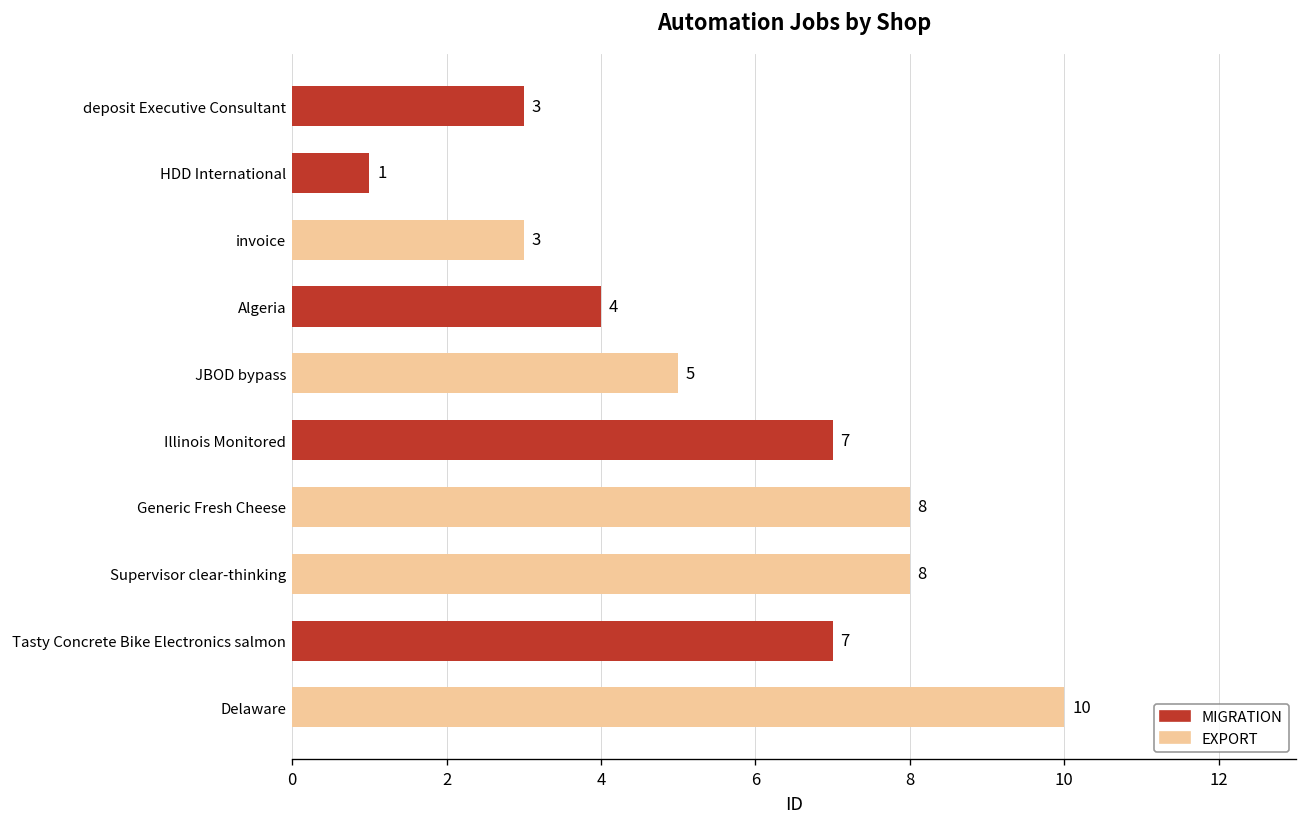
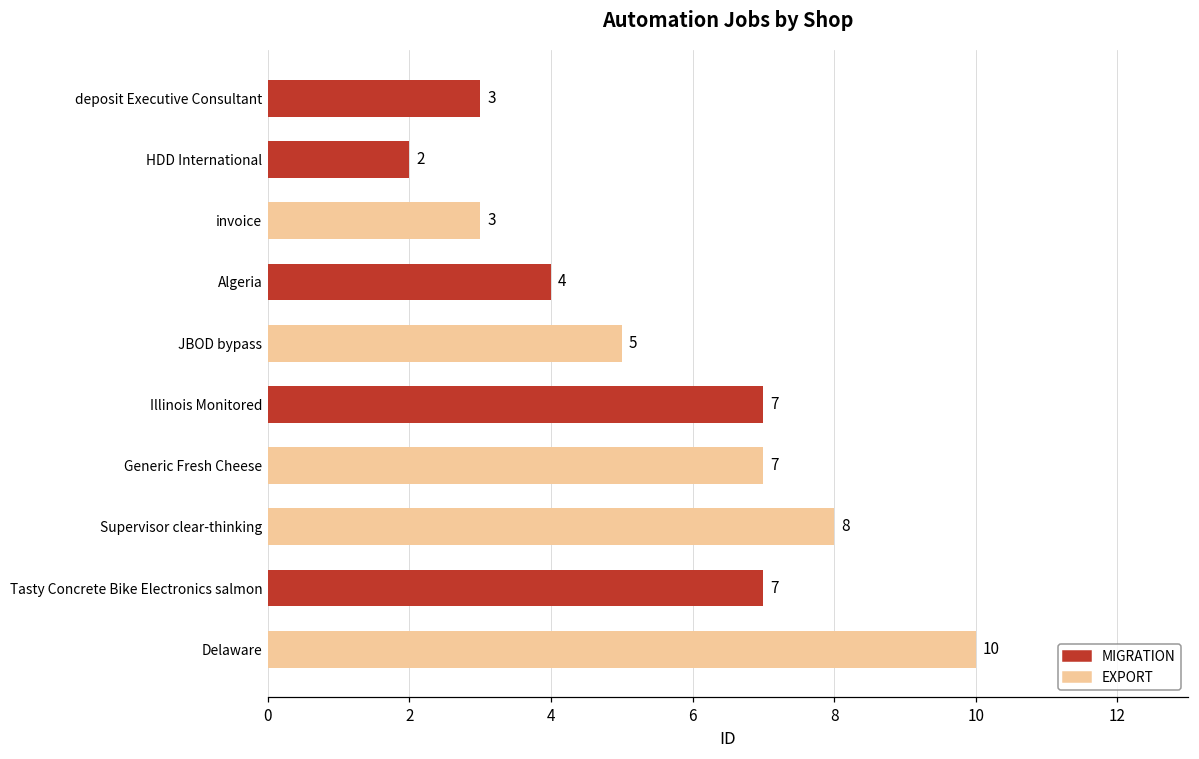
  {
    "deposit Executive Consultant": 3,
-   "HDD International": 1,
+   "HDD International": 2,
    "invoice": 3,
    "Algeria": 4,
    "JBOD bypass": 5,
    "Illinois Monitored": 7,
-   "Generic Fresh Cheese": 8,
+   "Generic Fresh Cheese": 7,
    "Supervisor clear-thinking": 8,
    "Tasty Concrete Bike Electronics salmon": 7,
    "Delaware": 10
  }
